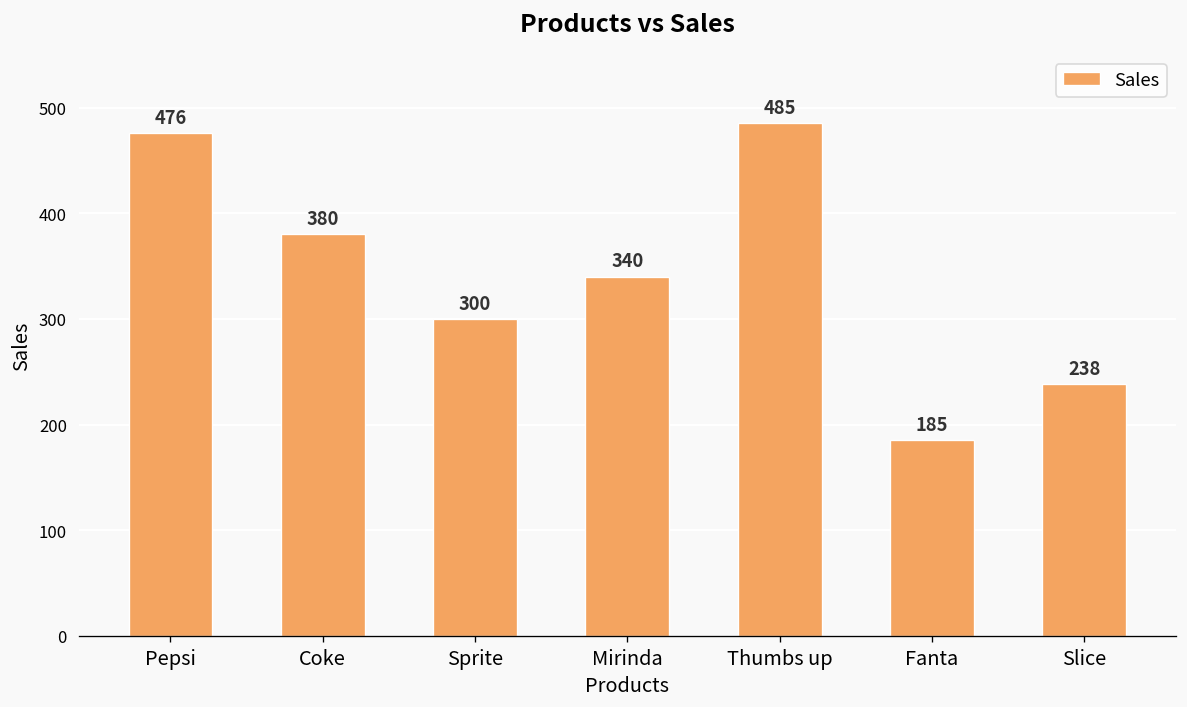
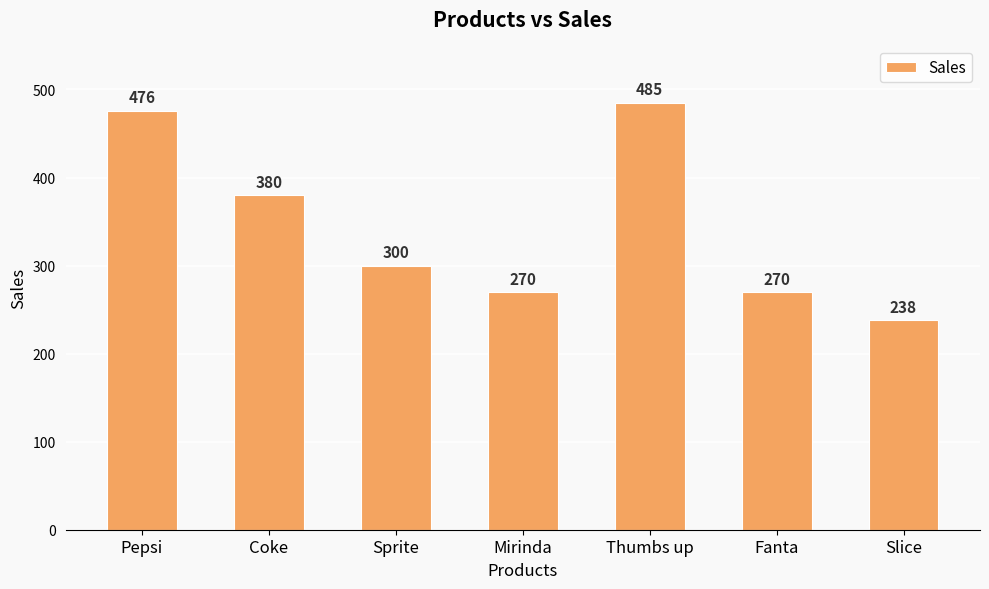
  {
    "Pepsi": 476,
    "Coke": 380,
    "Sprite": 300,
-   "Mirinda": 340,
+   "Mirinda": 270,
    "Thumbs up": 485,
-   "Fanta": 185,
+   "Fanta": 270,
    "Slice": 238
  }
